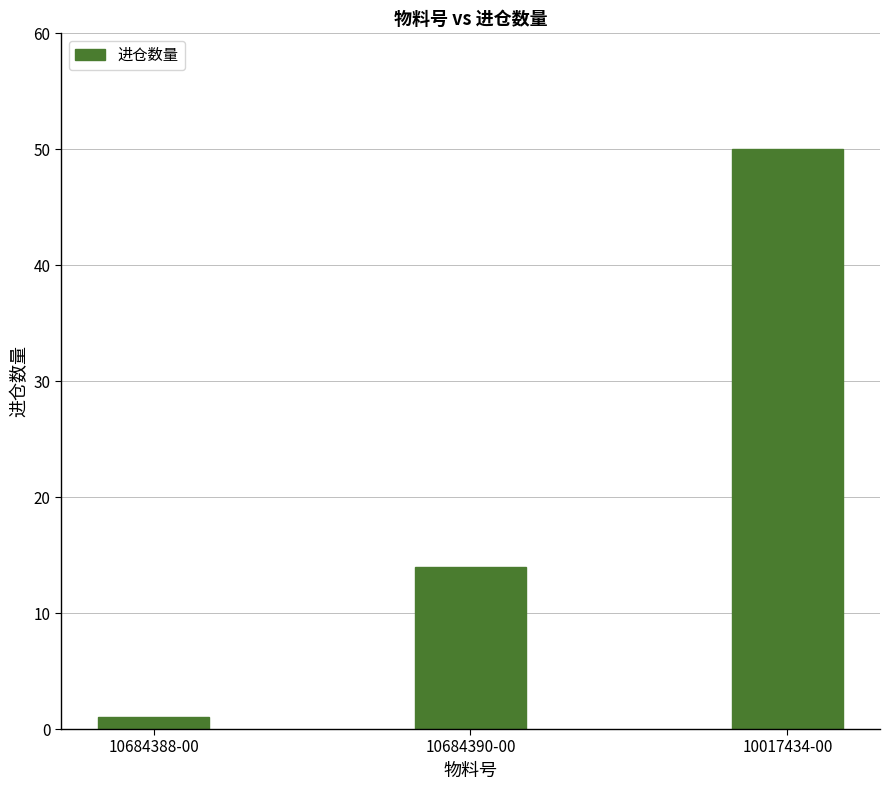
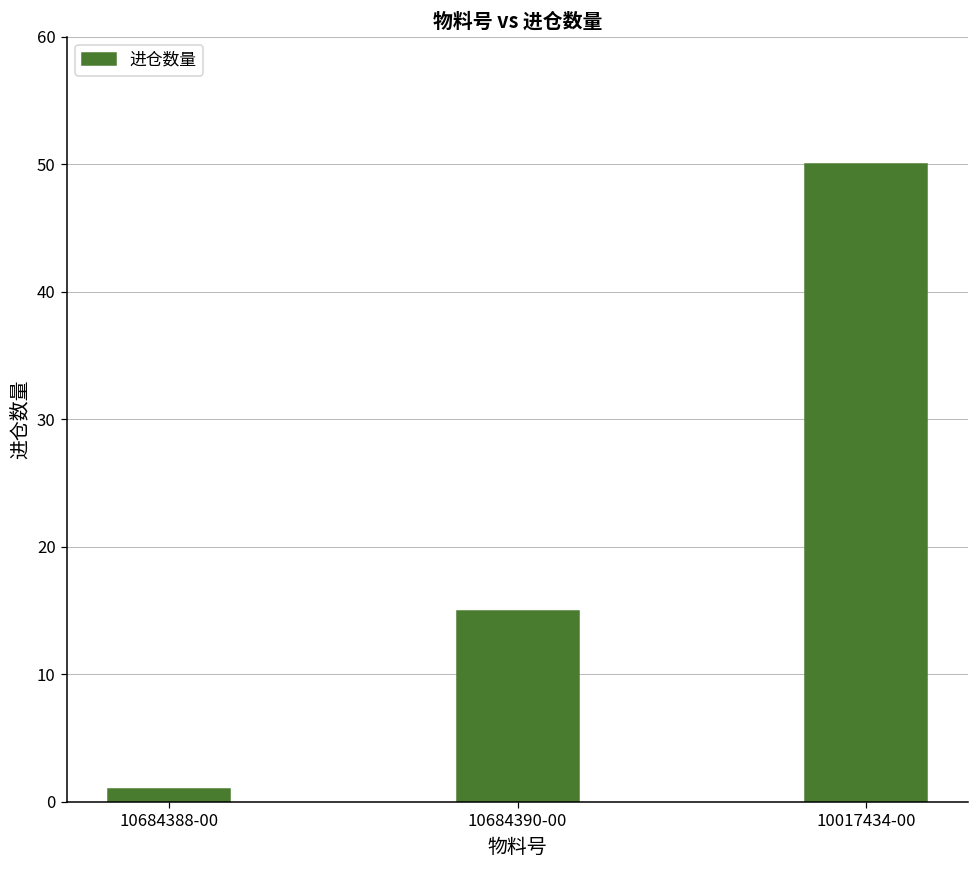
  {
    "10684388-00": 1,
-   "10684390-00": 14,
+   "10684390-00": 15,
    "10017434-00": 50
  }
